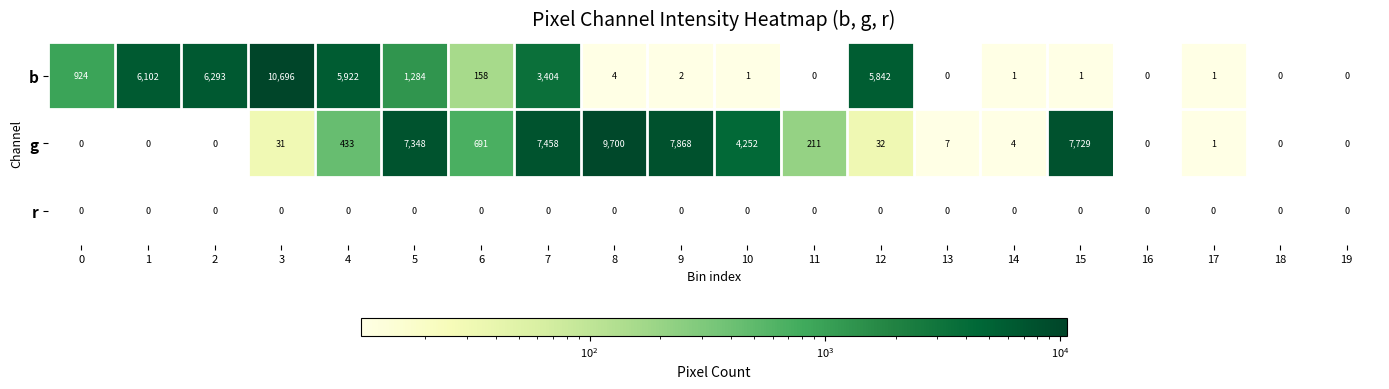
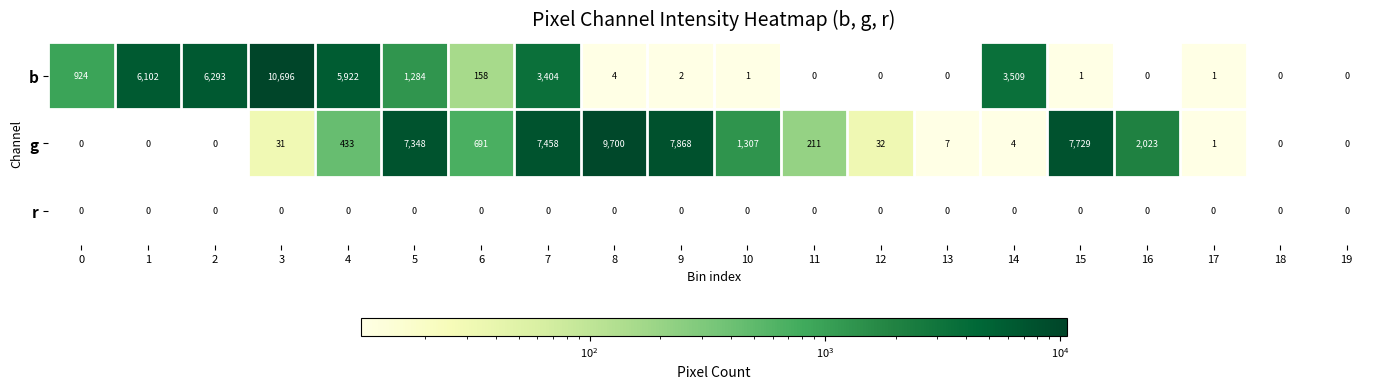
  {
    "b": {
      "0": "924",
      "1": "6,102",
      "2": "6,293",
      "3": "10,696",
      "4": "5,922",
      "5": "1,284",
      "6": "158",
      "7": "3,404",
      "8": "4",
      "9": "2",
      "10": "1",
      "11": "0",
-     "12": "5,842",
+     "12": "0",
      "13": "0",
-     "14": "1",
+     "14": "3,509",
      "15": "1",
      "16": "0",
      "17": "1",
      "18": "0",
      "19": "0"
    },
    "g": {
      "0": "0",
      "1": "0",
      "2": "0",
      "3": "31",
      "4": "433",
      "5": "7,348",
      "6": "691",
      "7": "7,458",
      "8": "9,700",
      "9": "7,868",
-     "10": "4,252",
+     "10": "1,307",
      "11": "211",
      "12": "32",
      "13": "7",
      "14": "4",
      "15": "7,729",
-     "16": "0",
+     "16": "2,023",
      "17": "1",
      "18": "0",
      "19": "0"
    },
    "r": {
      "0": "0",
      "1": "0",
      "2": "0",
      "3": "0",
      "4": "0",
      "5": "0",
      "6": "0",
      "7": "0",
      "8": "0",
      "9": "0",
      "10": "0",
      "11": "0",
      "12": "0",
      "13": "0",
      "14": "0",
      "15": "0",
      "16": "0",
      "17": "0",
      "18": "0",
      "19": "0"
    }
  }
